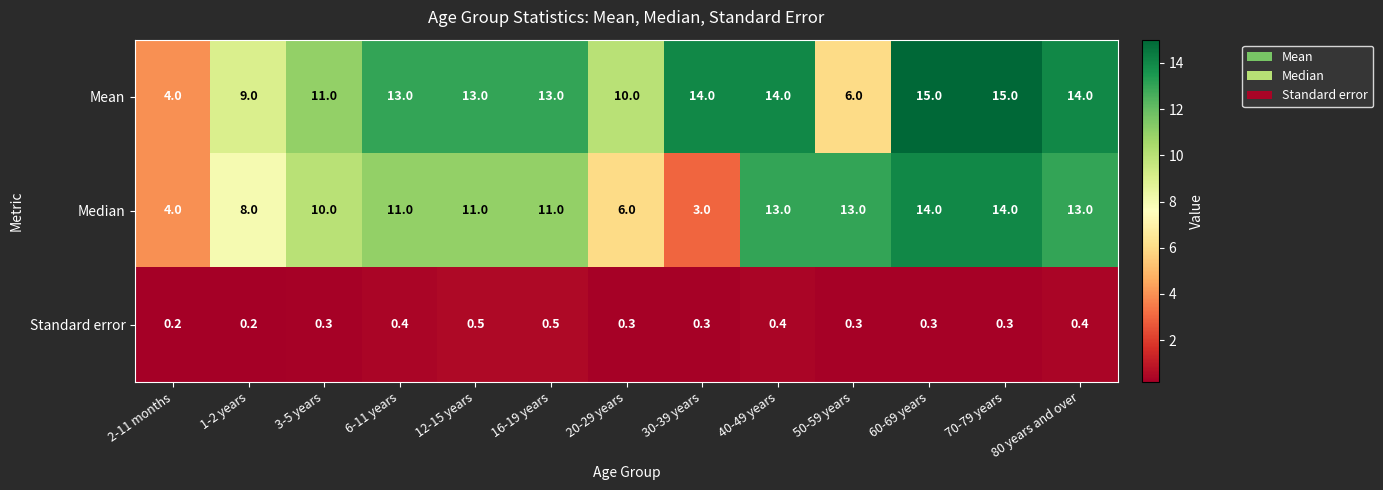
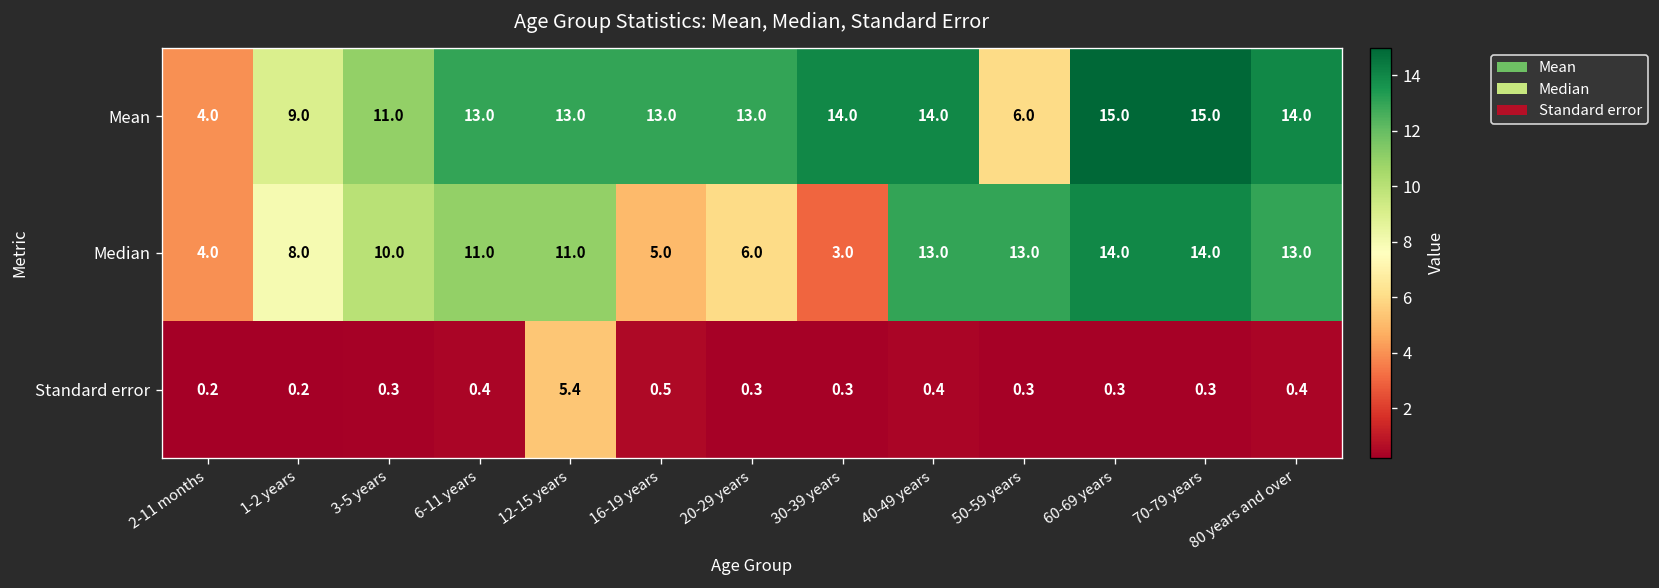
  {
    "Mean": {
      "2-11 months": 4.0,
      "1-2 years": 9.0,
      "3-5 years": 11.0,
      "6-11 years": 13.0,
      "12-15 years": 13.0,
      "16-19 years": 13.0,
-     "20-29 years": 10.0,
+     "20-29 years": 13.0,
      "30-39 years": 14.0,
      "40-49 years": 14.0,
      "50-59 years": 6.0,
      "60-69 years": 15.0,
      "70-79 years": 15.0,
      "80 years and over": 14.0
    },
    "Median": {
      "2-11 months": 4.0,
      "1-2 years": 8.0,
      "3-5 years": 10.0,
      "6-11 years": 11.0,
      "12-15 years": 11.0,
-     "16-19 years": 11.0,
+     "16-19 years": 5.0,
      "20-29 years": 6.0,
      "30-39 years": 3.0,
      "40-49 years": 13.0,
      "50-59 years": 13.0,
      "60-69 years": 14.0,
      "70-79 years": 14.0,
      "80 years and over": 13.0
    },
    "Standard error": {
      "2-11 months": 0.2,
      "1-2 years": 0.2,
      "3-5 years": 0.3,
      "6-11 years": 0.4,
-     "12-15 years": 0.5,
+     "12-15 years": 5.4,
      "16-19 years": 0.5,
      "20-29 years": 0.3,
      "30-39 years": 0.3,
      "40-49 years": 0.4,
      "50-59 years": 0.3,
      "60-69 years": 0.3,
      "70-79 years": 0.3,
      "80 years and over": 0.4
    }
  }
